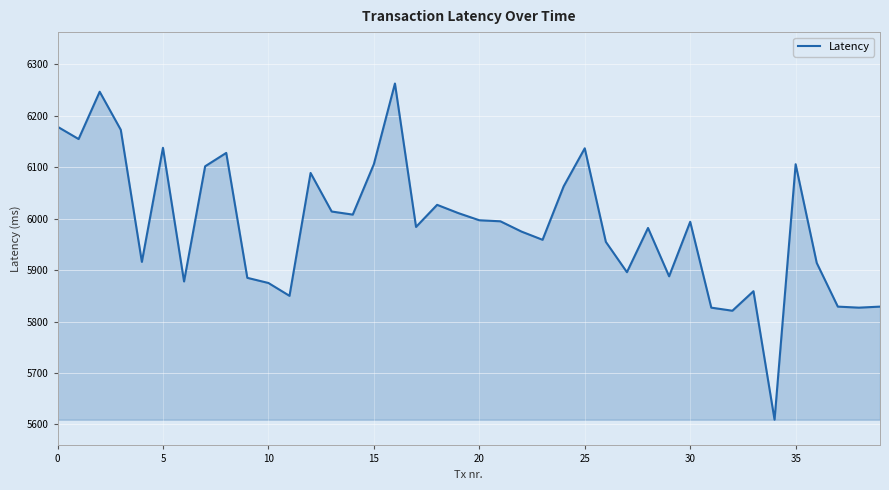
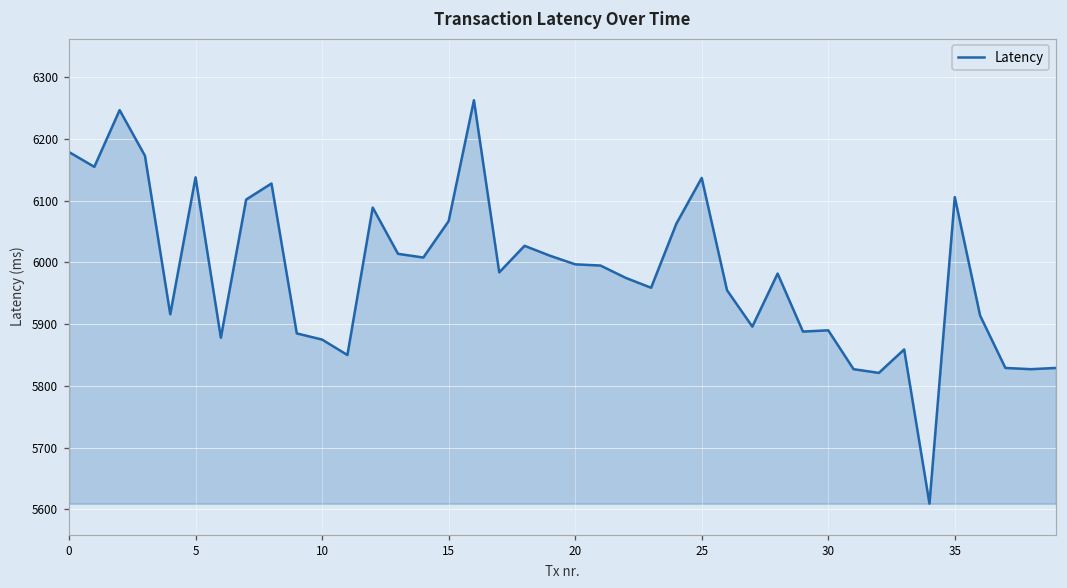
  {
    "0": 6180,
    "5": 6140,
    "10": 5880,
-   "15": 6110,
+   "15": 6070,
    "20": 6000,
    "25": 6140,
-   "30": 5990,
+   "30": 5890,
    "35": 6110
  }
